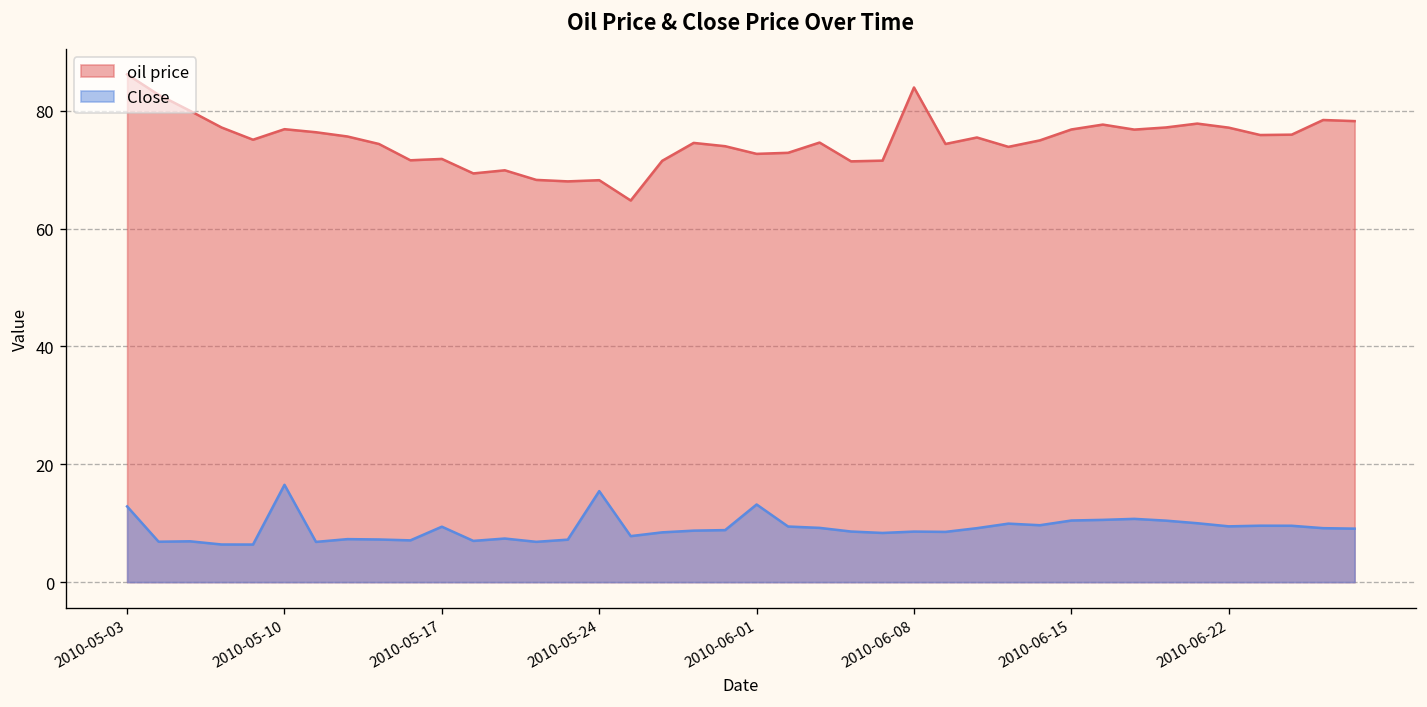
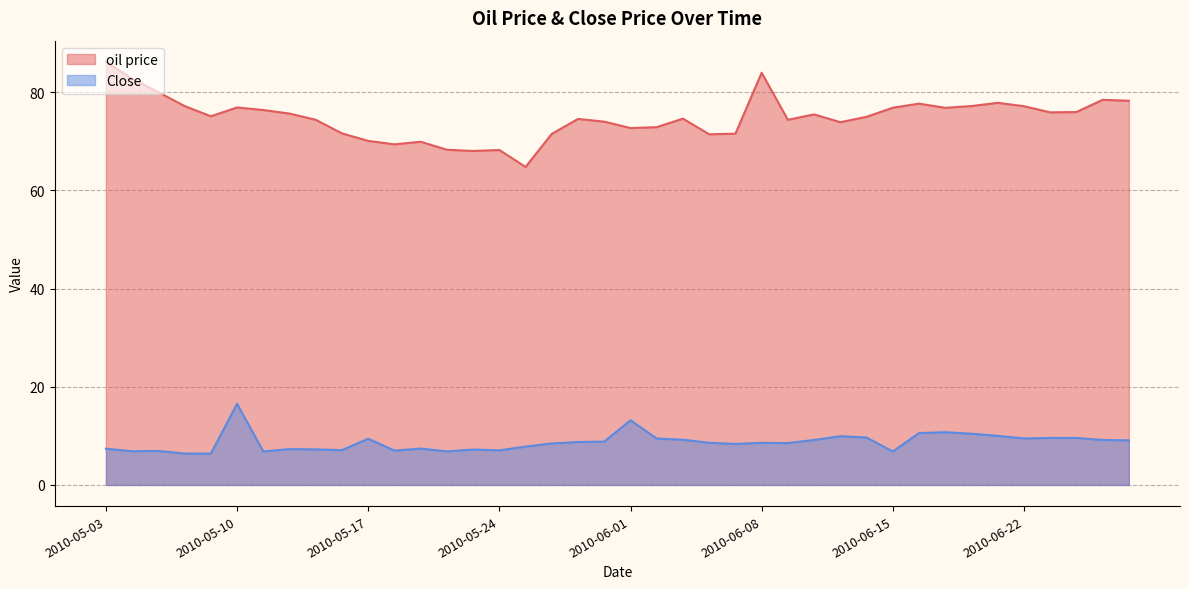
  {
    "oil price": {
      "2010-05-10": 77,
-     "2010-05-17": 72,
+     "2010-05-17": 70,
      "2010-05-24": 68,
      "2010-06-01": 73,
      "2010-06-08": 84,
      "2010-06-15": 77,
      "2010-06-22": 77
    },
    "Close": {
-     "2010-05-03": 13,
+     "2010-05-03": 7,
      "2010-05-10": 17,
      "2010-05-17": 9,
-     "2010-05-24": 15,
+     "2010-05-24": 7,
      "2010-06-01": 13,
      "2010-06-08": 9,
-     "2010-06-15": 10,
+     "2010-06-15": 7,
      "2010-06-22": 9
    }
  }
